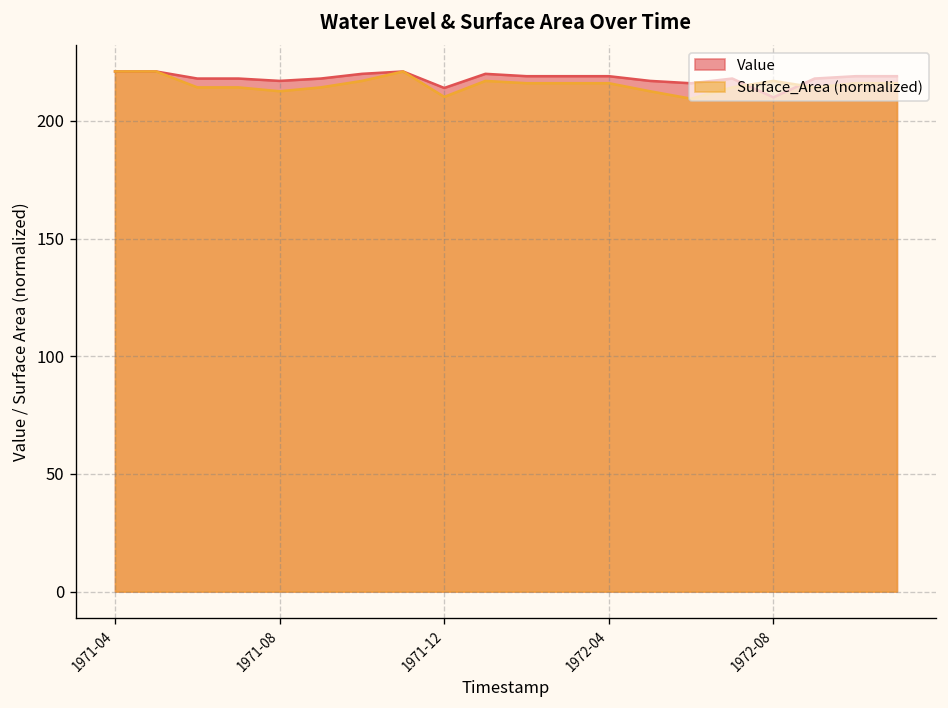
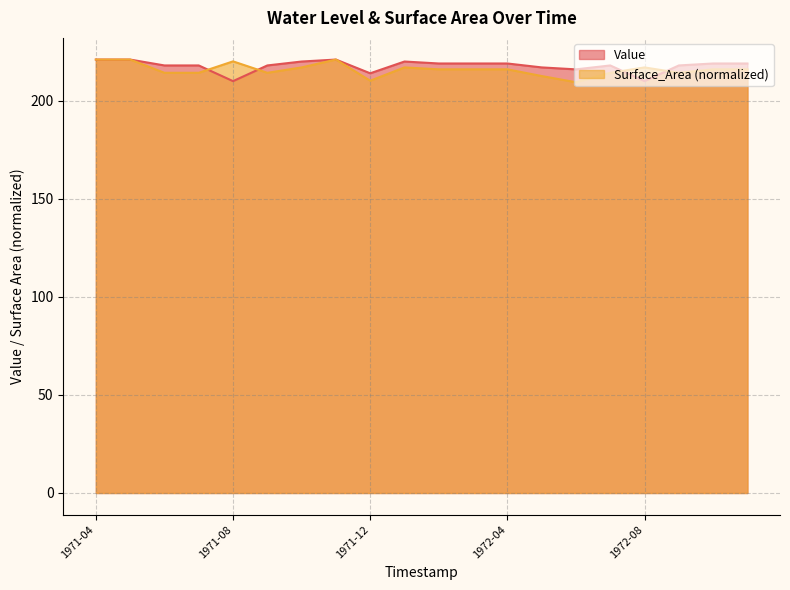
  {
    "Value": {
-     "1971-08": 217,
+     "1971-08": 210,
      "1971-12": 214,
      "1972-04": 219
    },
    "Surface_Area (normalized)": {
-     "1971-08": 213,
+     "1971-08": 220,
      "1971-12": 210,
      "1972-04": 216
    }
  }
